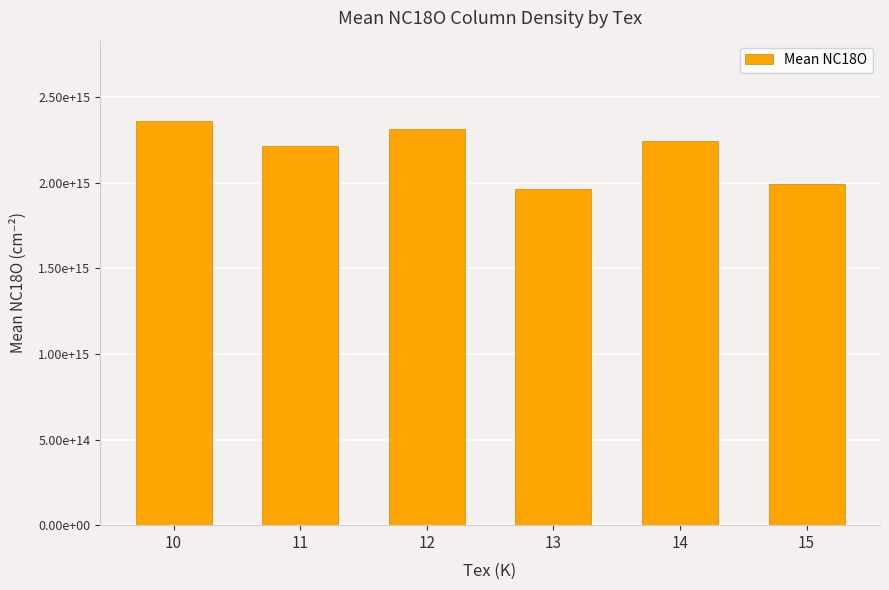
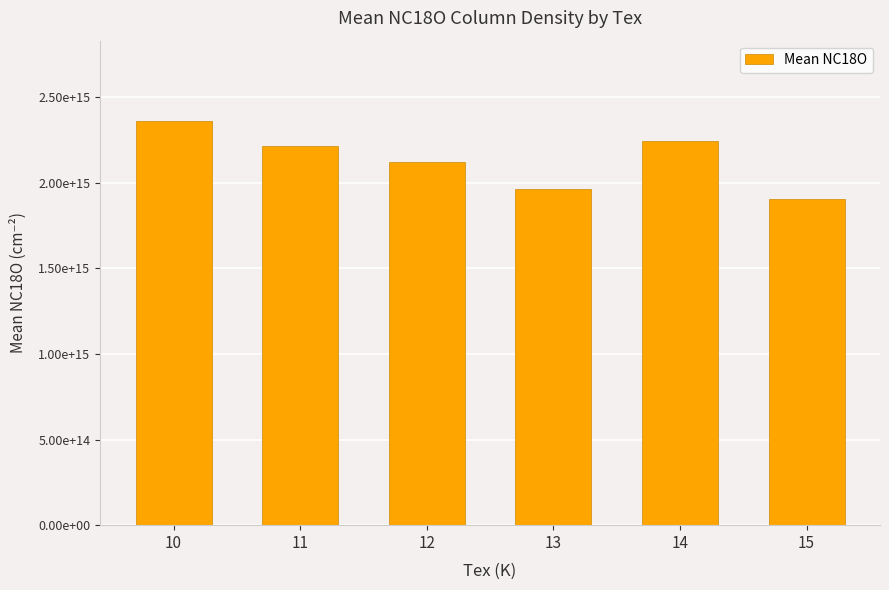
  {
    "10": 2360000000000000,
    "11": 2220000000000000,
-   "12": 2310000000000000,
+   "12": 2120000000000000,
    "13": 1970000000000000,
    "14": 2240000000000000,
-   "15": 2000000000000000
+   "15": 1910000000000000
  }
